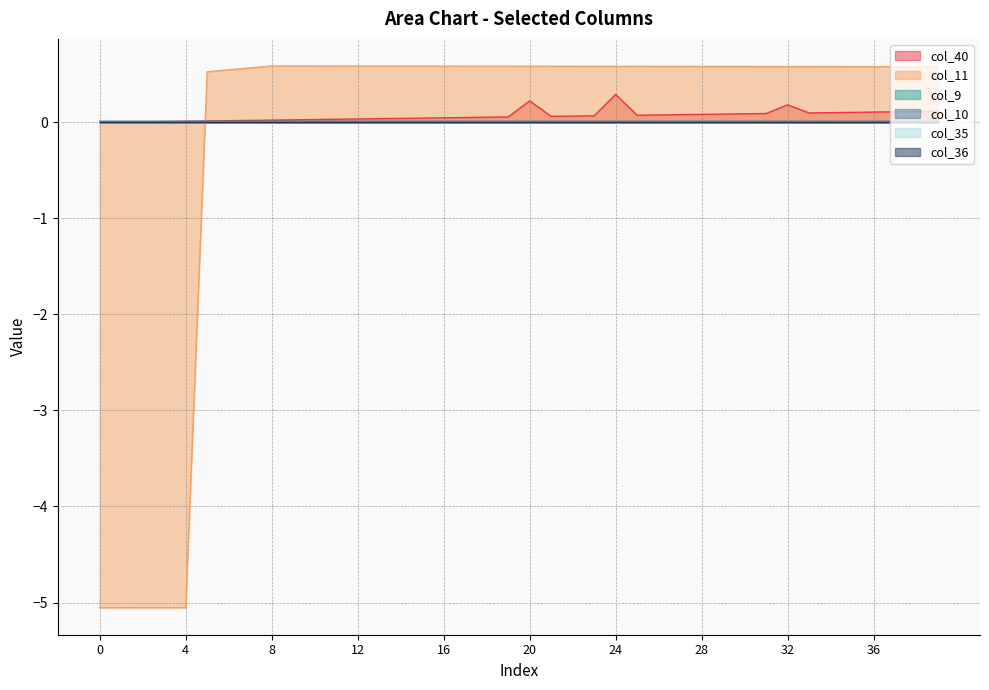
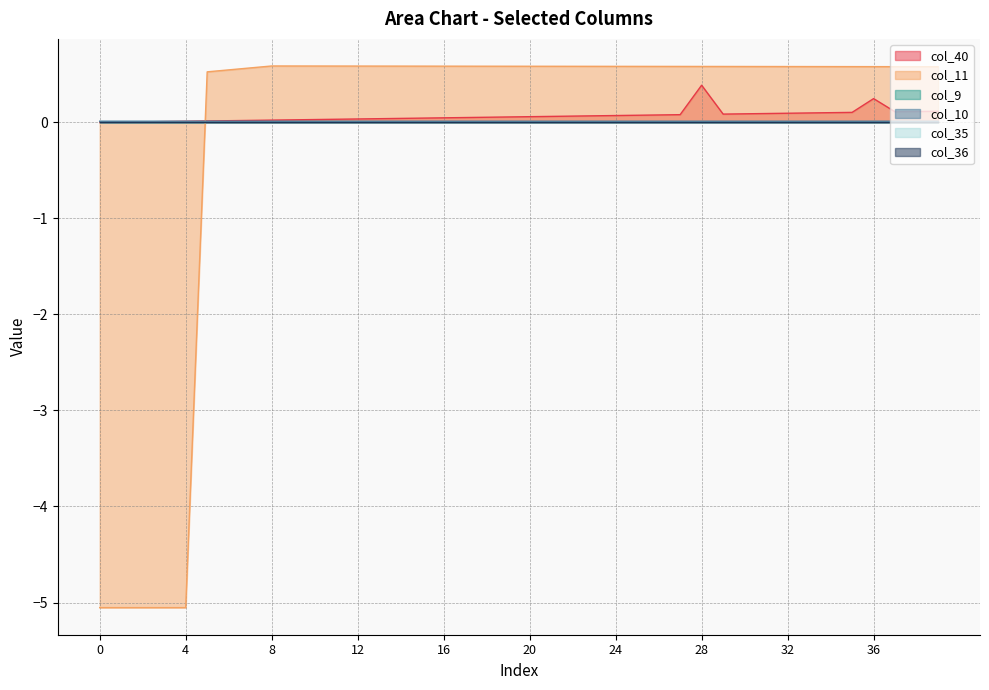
  {
    "col_40": {
      "16": 0.0,
-     "20": 0.2,
-     "24": 0.3,
-     "28": 0.1,
-     "32": 0.2,
-     "36": 0.1
+     "20": 0.1,
+     "24": 0.1,
+     "28": 0.4,
+     "32": 0.1,
+     "36": 0.2
    }
  }
